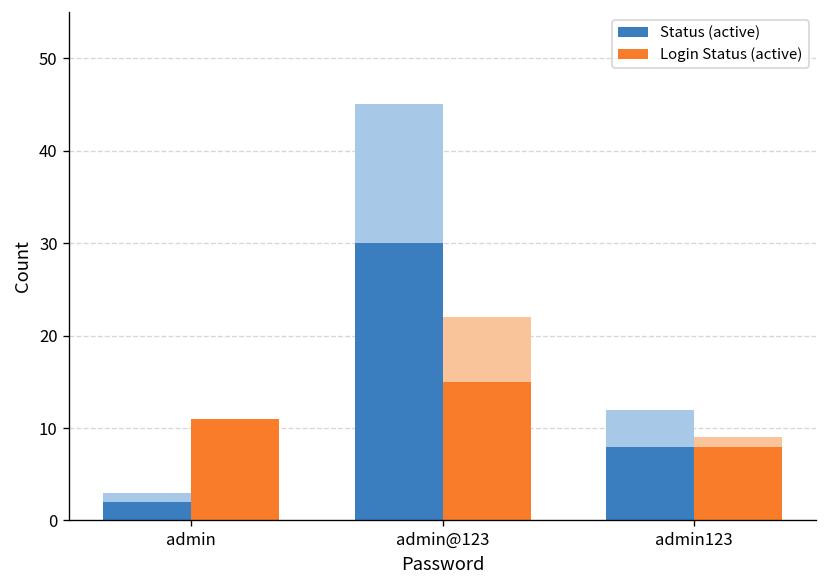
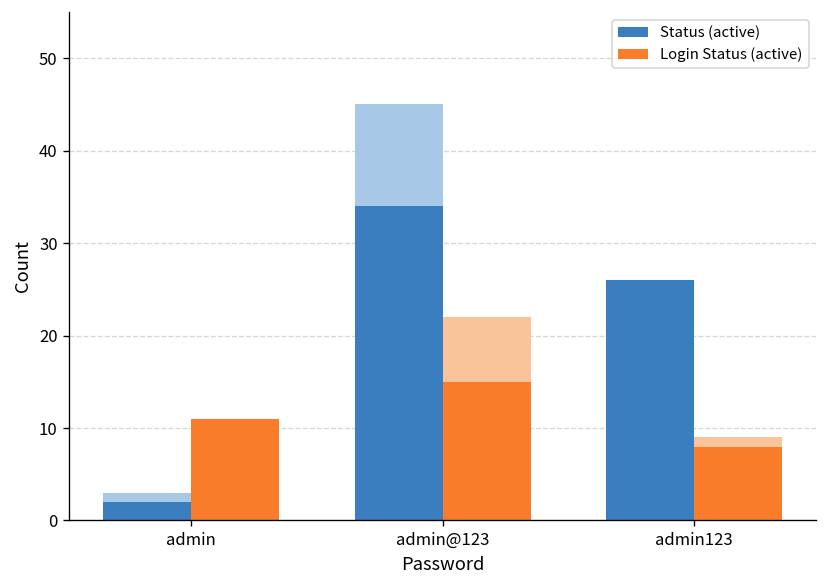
  {
    "Status (active)": {
-     "admin@123": 30,
-     "admin123": 8
+     "admin@123": 34,
+     "admin123": 26
    },
    "Login Status (active)": {
      "admin": 11
    }
  }
